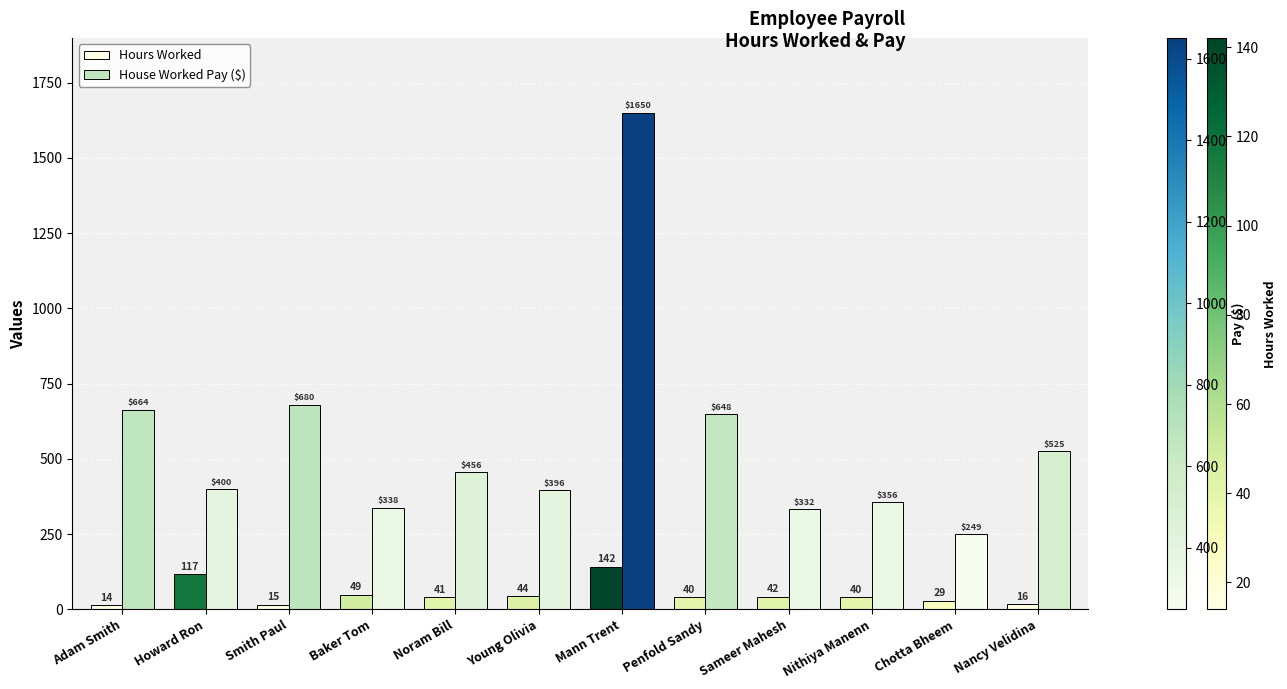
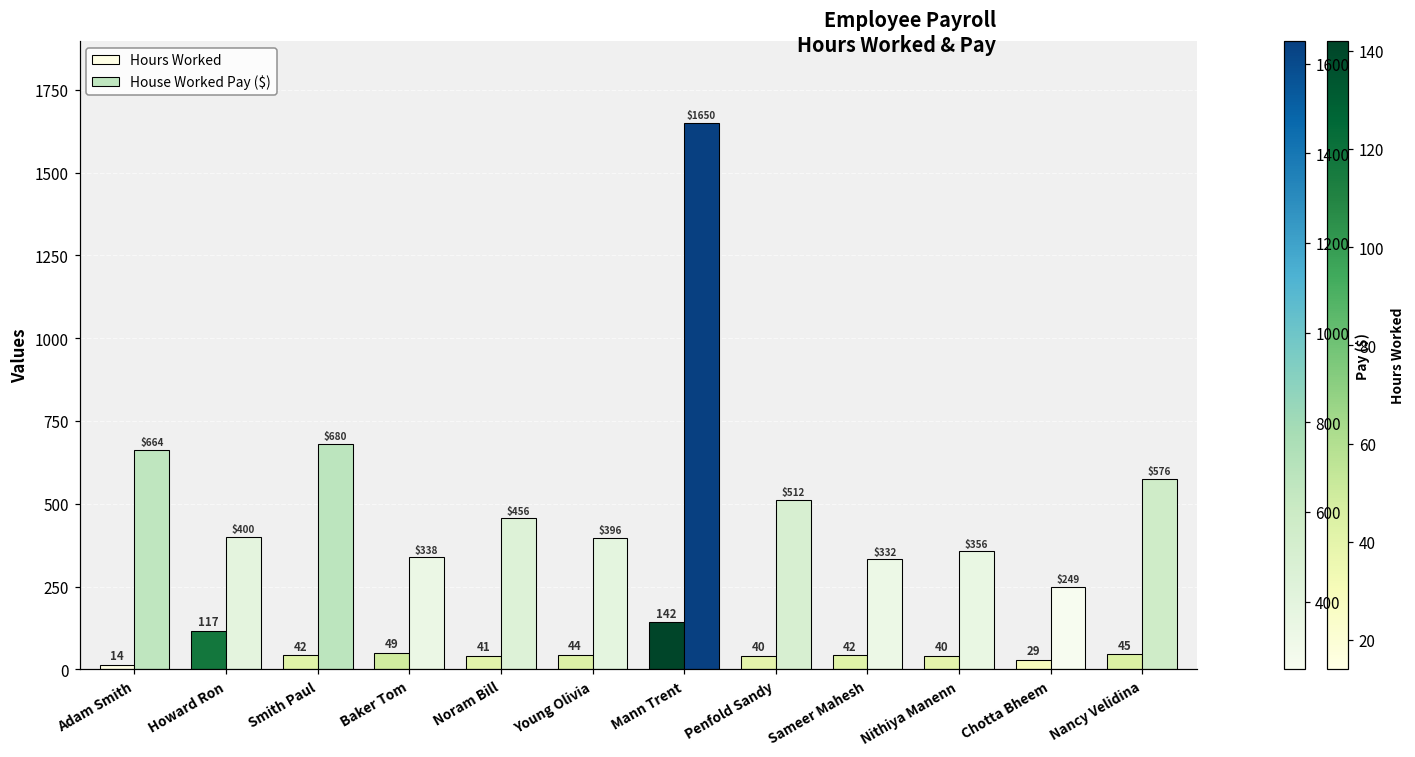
  {
    "Hours Worked": {
      "Adam Smith": "14",
      "Howard Ron": "117",
-     "Smith Paul": "15",
+     "Smith Paul": "42",
      "Baker Tom": "49",
      "Noram Bill": "41",
      "Young Olivia": "44",
      "Mann Trent": "142",
      "Penfold Sandy": "40",
      "Sameer Mahesh": "42",
      "Nithiya Manenn": "40",
      "Chotta Bheem": "29",
-     "Nancy Velidina": "16"
+     "Nancy Velidina": "45"
    },
    "House Worked Pay ($)": {
      "Adam Smith": "$664",
      "Howard Ron": "$400",
      "Smith Paul": "$680",
      "Baker Tom": "$338",
      "Noram Bill": "$456",
      "Young Olivia": "$396",
      "Mann Trent": "$1650",
-     "Penfold Sandy": "$648",
+     "Penfold Sandy": "$512",
      "Sameer Mahesh": "$332",
      "Nithiya Manenn": "$356",
      "Chotta Bheem": "$249",
-     "Nancy Velidina": "$525"
+     "Nancy Velidina": "$576"
    }
  }
